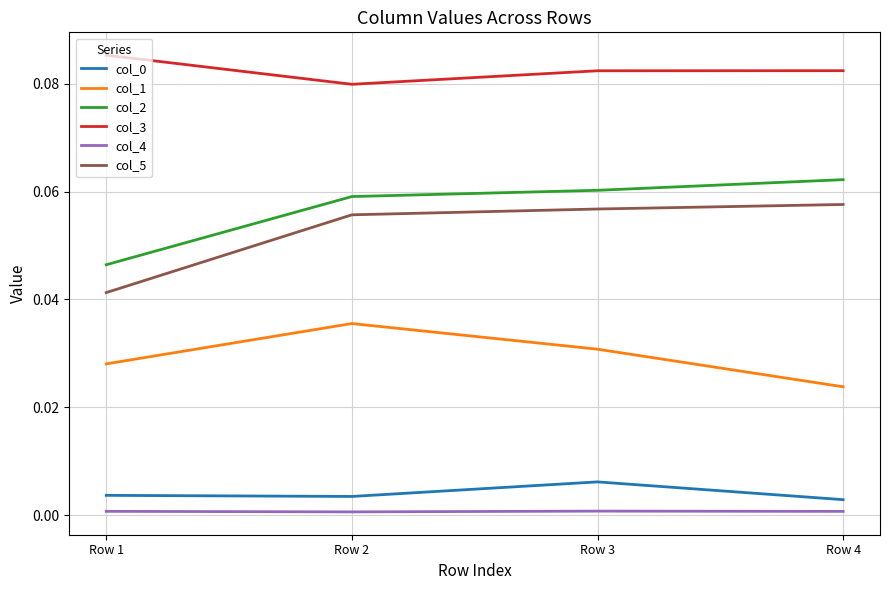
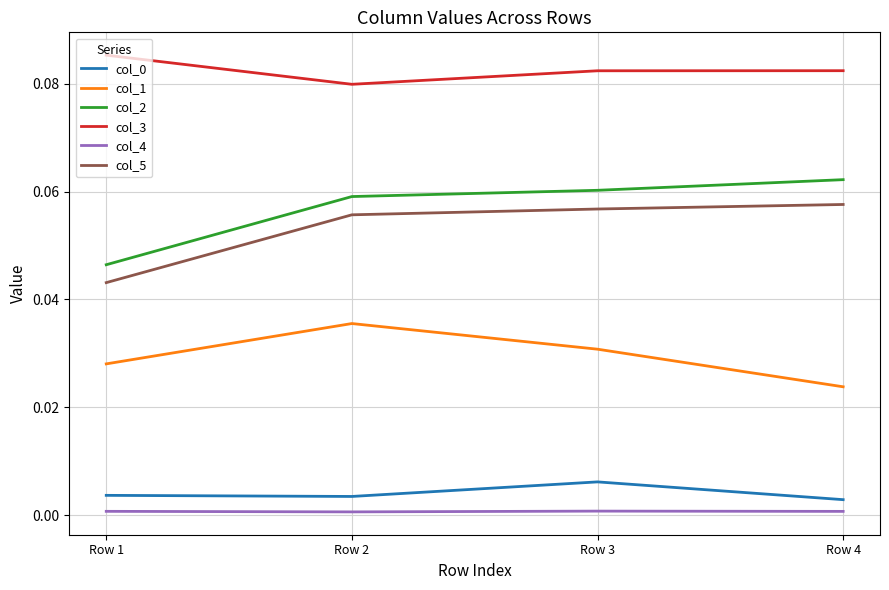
  {
    "col_0": {
      "Row 1": 0.004,
      "Row 2": 0.003,
      "Row 3": 0.006,
      "Row 4": 0.003
    },
    "col_1": {
      "Row 1": 0.028,
      "Row 2": 0.036,
      "Row 3": 0.031,
      "Row 4": 0.024
    },
    "col_2": {
      "Row 1": 0.046,
      "Row 2": 0.059,
      "Row 3": 0.060,
      "Row 4": 0.062
    },
    "col_3": {
      "Row 2": 0.080,
      "Row 3": 0.082,
      "Row 4": 0.082
    },
    "col_4": {
      "Row 1": 0.001,
      "Row 2": 0.001,
      "Row 3": 0.001,
      "Row 4": 0.001
    },
    "col_5": {
-     "Row 1": 0.041,
+     "Row 1": 0.043,
      "Row 2": 0.056,
      "Row 3": 0.057,
      "Row 4": 0.058
    }
  }
